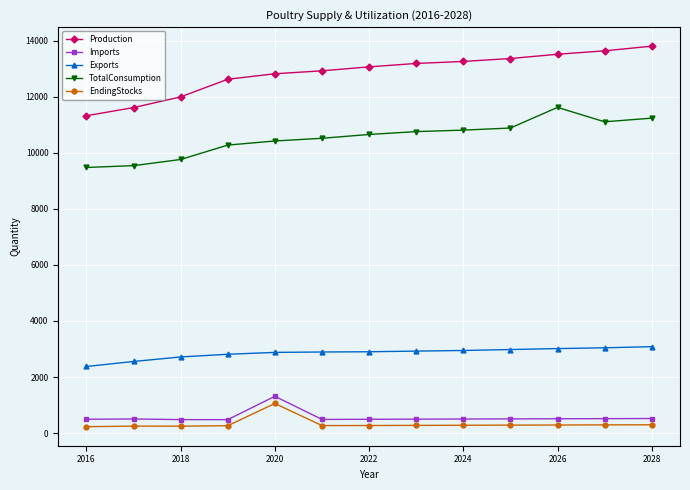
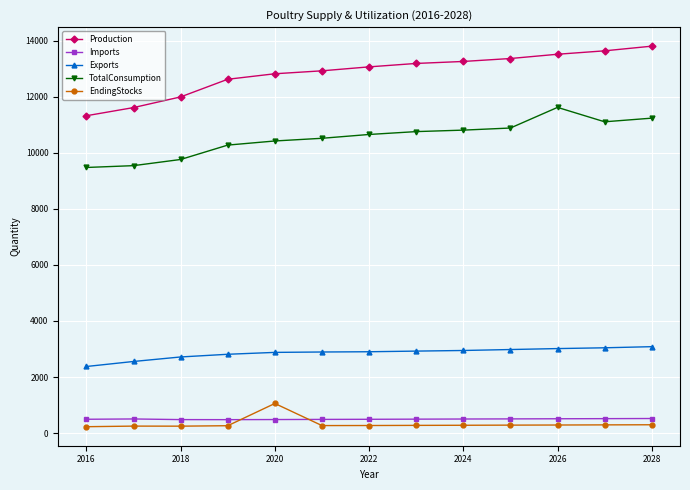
  {
    "Production": {
      "2016": 11300,
      "2018": 12000,
      "2020": 12800,
      "2022": 13100,
      "2024": 13300,
      "2026": 13500,
      "2028": 13800
    },
    "Imports": {
      "2016": 500,
      "2018": 500,
-     "2020": 1300,
+     "2020": 500,
      "2022": 500,
      "2024": 500,
      "2026": 500,
      "2028": 500
    },
    "Exports": {
      "2016": 2400,
      "2018": 2700,
      "2020": 2900,
      "2022": 2900,
      "2024": 2900,
      "2026": 3000,
      "2028": 3100
    },
    "TotalConsumption": {
      "2016": 9500,
      "2018": 9800,
      "2020": 10400,
      "2022": 10700,
      "2024": 10800,
      "2026": 11600,
      "2028": 11200
    },
    "EndingStocks": {
      "2016": 200,
      "2018": 200,
      "2020": 1100,
      "2022": 300,
      "2024": 300,
      "2026": 300,
      "2028": 300
    }
  }
